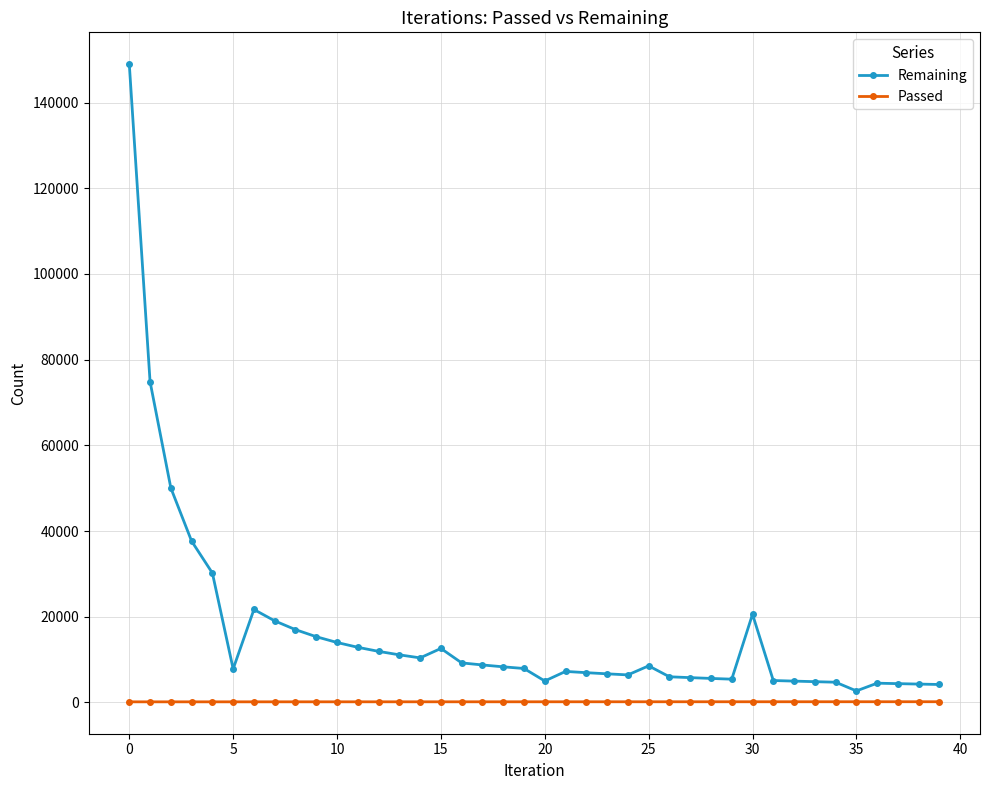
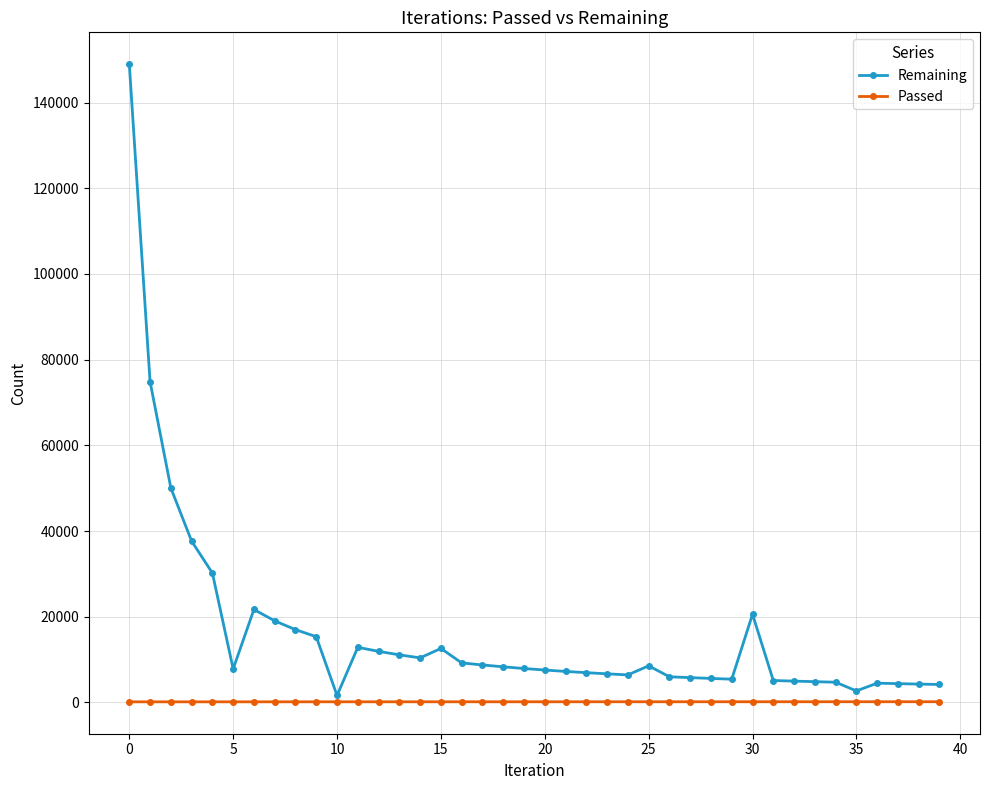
  {
    "Remaining": {
      "0": 149000,
      "5": 8000,
-     "10": 14000,
+     "10": 2000,
      "15": 13000,
-     "20": 5000,
+     "20": 8000,
      "25": 9000,
      "30": 21000,
      "35": 3000
    },
    "Passed": {
      "0": 0,
      "5": 0,
      "10": 0,
      "15": 0,
      "20": 0,
      "25": 0,
      "30": 0,
      "35": 0
    }
  }
